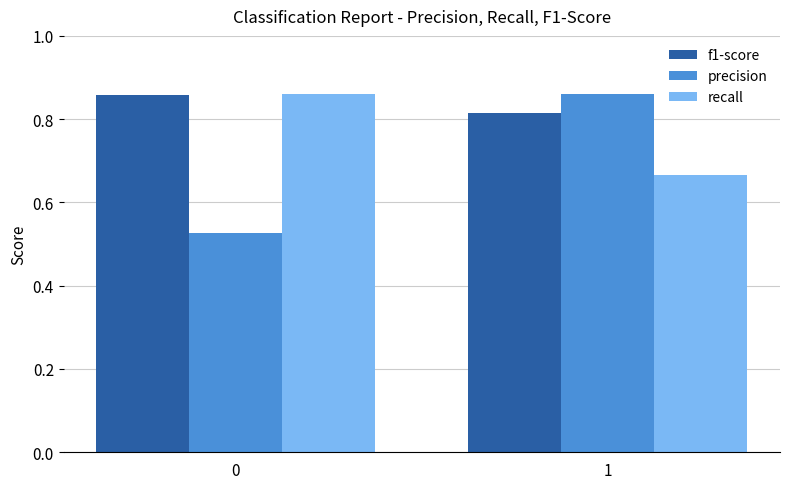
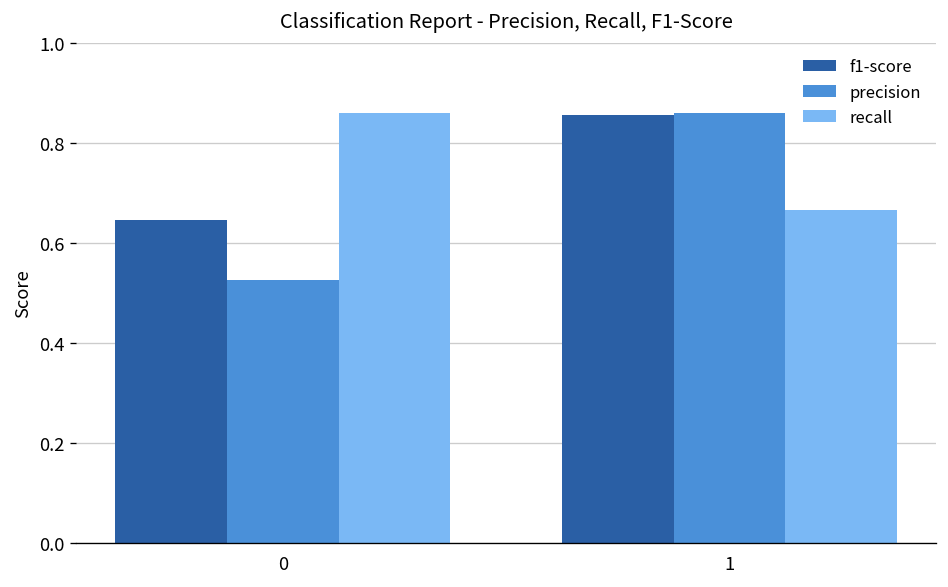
  {
    "f1-score": {
-     "0": 0.86,
-     "1": 0.81
+     "0": 0.65,
+     "1": 0.86
    },
    "precision": {
      "0": 0.53,
      "1": 0.86
    },
    "recall": {
      "0": 0.86,
      "1": 0.67
    }
  }
